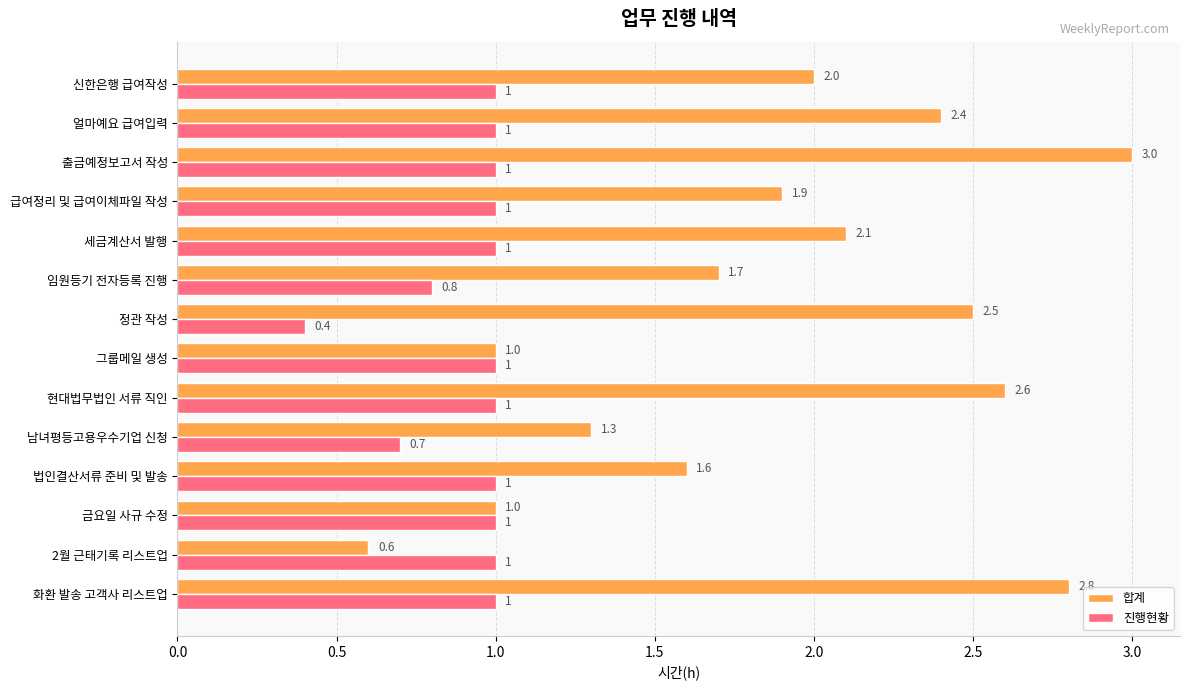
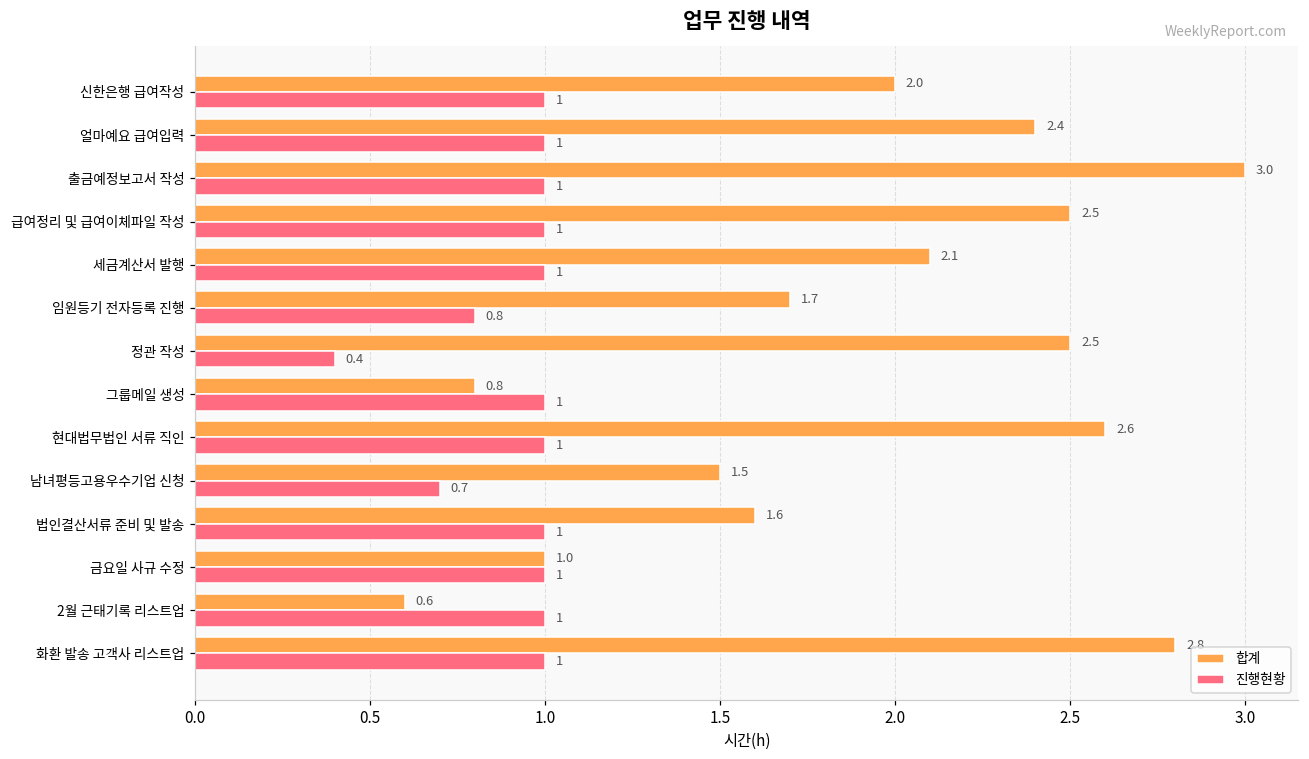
  {
    "합계": {
      "신한은행 급여작성": 2.0,
      "얼마예요 급여입력": 2.4,
      "출금예정보고서 작성": 3.0,
-     "급여정리 및 급여이체파일 작성": 1.9,
+     "급여정리 및 급여이체파일 작성": 2.5,
      "세금계산서 발행": 2.1,
      "임원등기 전자등록 진행": 1.7,
      "정관 작성": 2.5,
-     "그룹메일 생성": 1.0,
+     "그룹메일 생성": 0.8,
      "현대법무법인 서류 직인": 2.6,
-     "남녀평등고용우수기업 신청": 1.3,
+     "남녀평등고용우수기업 신청": 1.5,
      "법인결산서류 준비 및 발송": 1.6,
      "금요일 사규 수정": 1.0,
      "2월 근태기록 리스트업": 0.6
    },
    "진행현황": {
      "신한은행 급여작성": 1,
      "얼마예요 급여입력": 1,
      "출금예정보고서 작성": 1,
      "급여정리 및 급여이체파일 작성": 1,
      "세금계산서 발행": 1,
      "임원등기 전자등록 진행": 0.8,
      "정관 작성": 0.4,
      "그룹메일 생성": 1,
      "현대법무법인 서류 직인": 1,
      "남녀평등고용우수기업 신청": 0.7,
      "법인결산서류 준비 및 발송": 1,
      "금요일 사규 수정": 1,
      "2월 근태기록 리스트업": 1,
      "화환 발송 고객사 리스트업": 1
    }
  }
